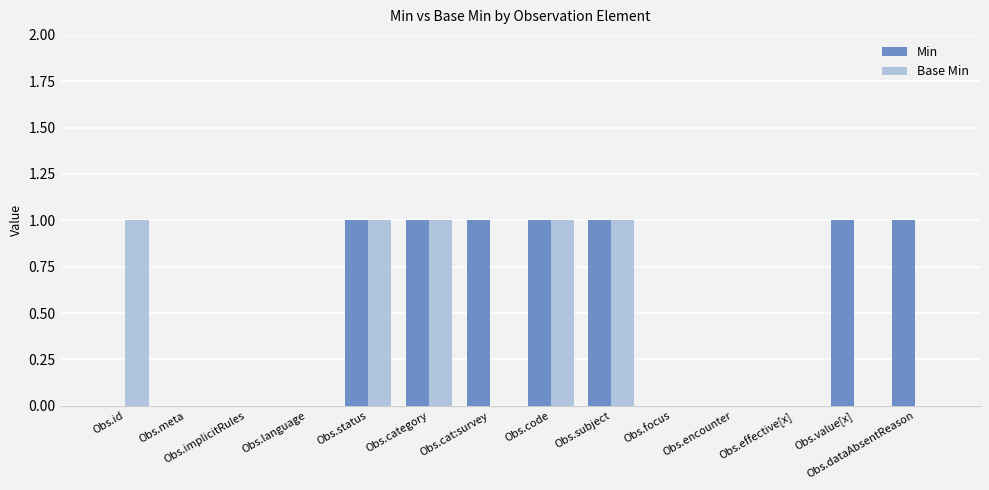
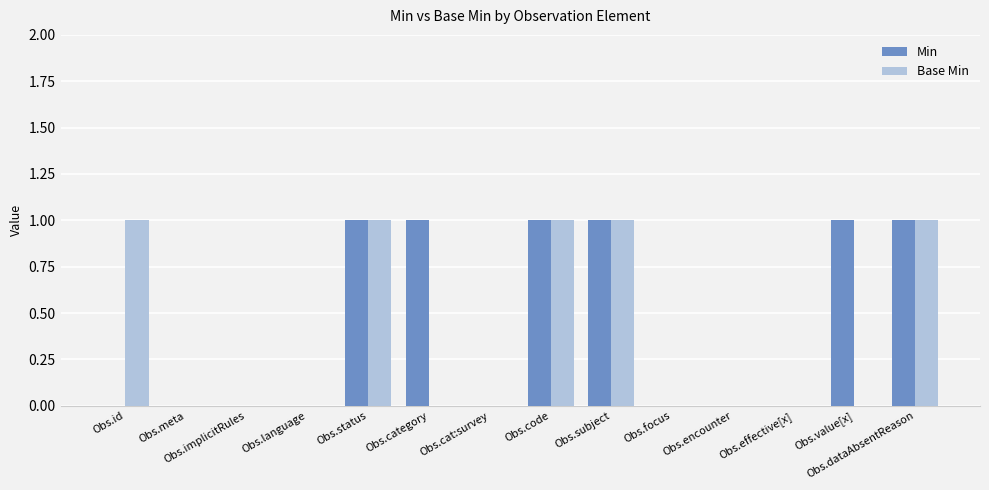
  {
    "Min": {
      "Obs.id": 0,
      "Obs.meta": 0,
      "Obs.implicitRules": 0,
      "Obs.language": 0,
      "Obs.status": 1,
      "Obs.category": 1,
-     "Obs.cat:survey": 1,
+     "Obs.cat:survey": 0,
      "Obs.code": 1,
      "Obs.subject": 1,
      "Obs.focus": 0,
      "Obs.encounter": 0,
      "Obs.effective[x]": 0,
      "Obs.value[x]": 1,
      "Obs.dataAbsentReason": 1
    },
    "Base Min": {
      "Obs.id": 1,
      "Obs.meta": 0,
      "Obs.implicitRules": 0,
      "Obs.language": 0,
      "Obs.status": 1,
-     "Obs.category": 1,
+     "Obs.category": 0,
      "Obs.cat:survey": 0,
      "Obs.code": 1,
      "Obs.subject": 1,
      "Obs.focus": 0,
      "Obs.encounter": 0,
      "Obs.effective[x]": 0,
      "Obs.value[x]": 0,
-     "Obs.dataAbsentReason": 0
+     "Obs.dataAbsentReason": 1
    }
  }
